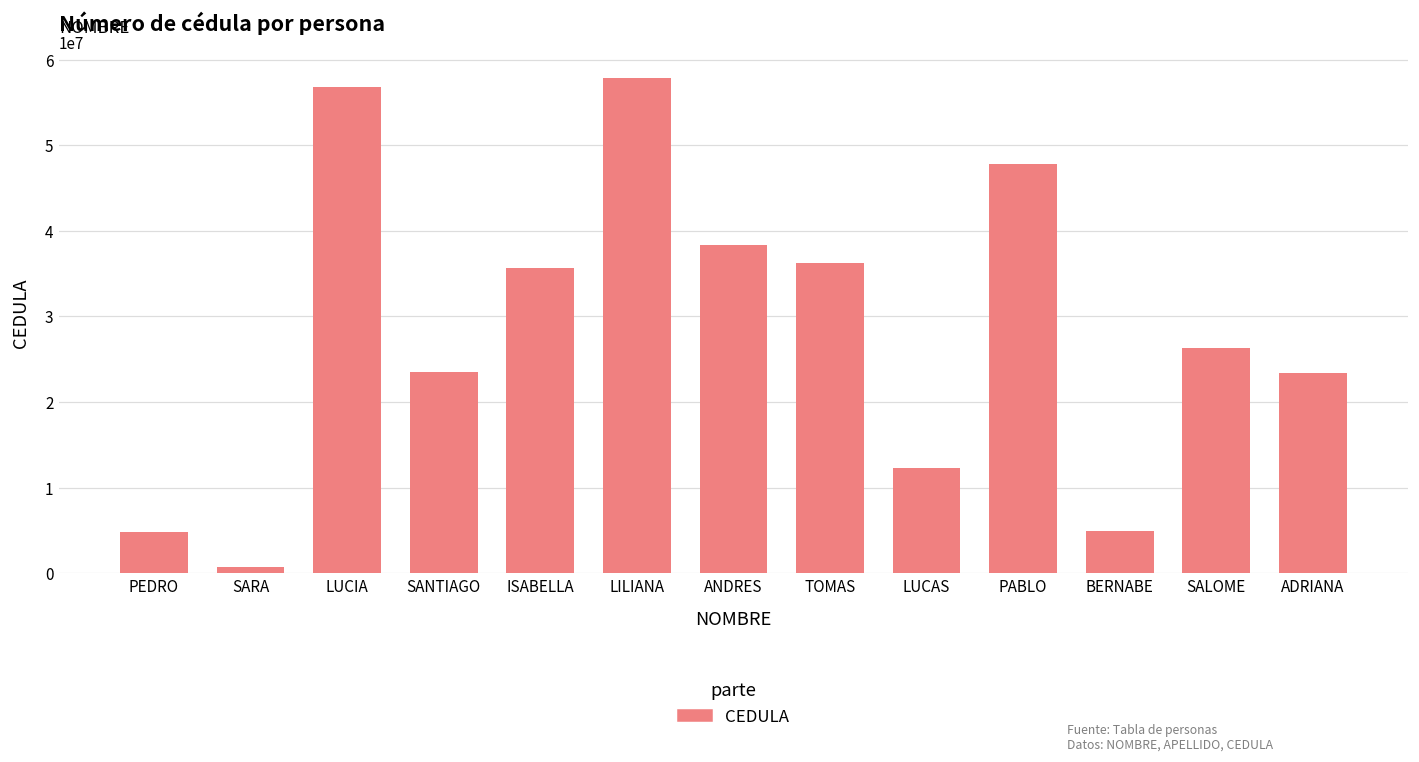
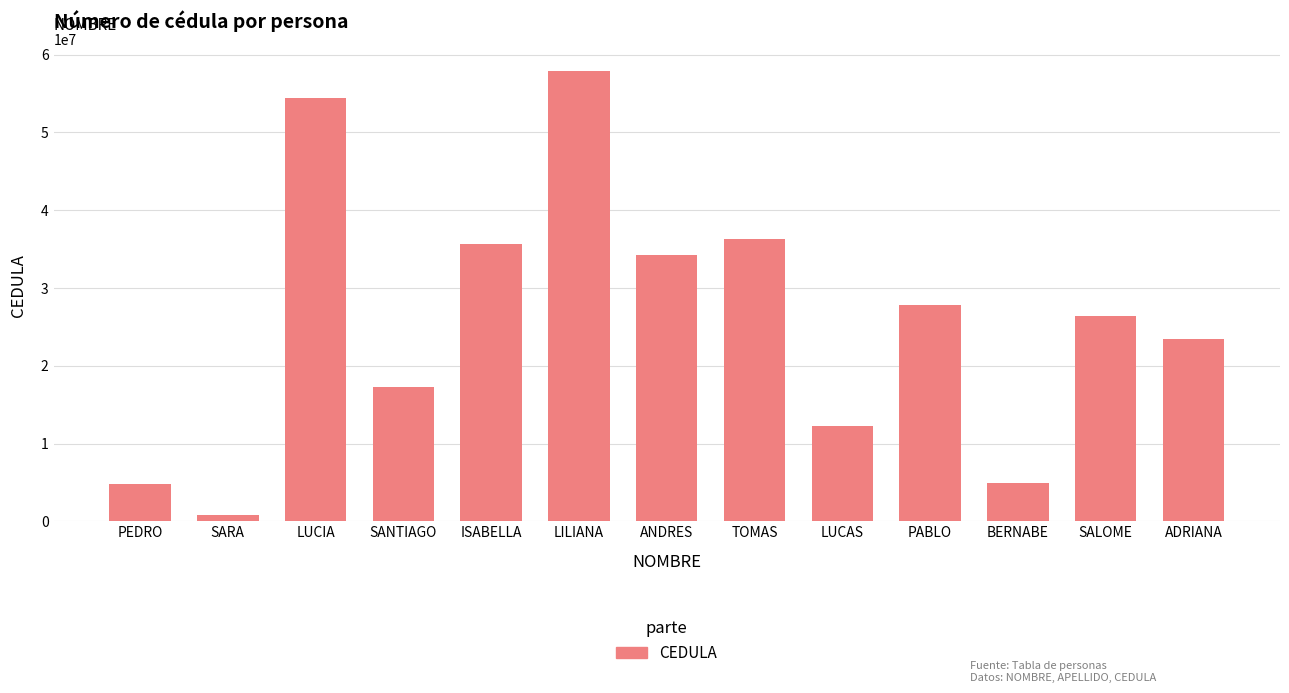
  {
    "PEDRO": 5000000,
    "SARA": 1000000,
-   "LUCIA": 57000000,
-   "SANTIAGO": 24000000,
+   "LUCIA": 54000000,
+   "SANTIAGO": 17000000,
    "ISABELLA": 36000000,
    "LILIANA": 58000000,
-   "ANDRES": 38000000,
+   "ANDRES": 34000000,
    "TOMAS": 36000000,
    "LUCAS": 12000000,
-   "PABLO": 48000000,
+   "PABLO": 28000000,
    "BERNABE": 5000000,
    "SALOME": 26000000,
    "ADRIANA": 23000000
  }
